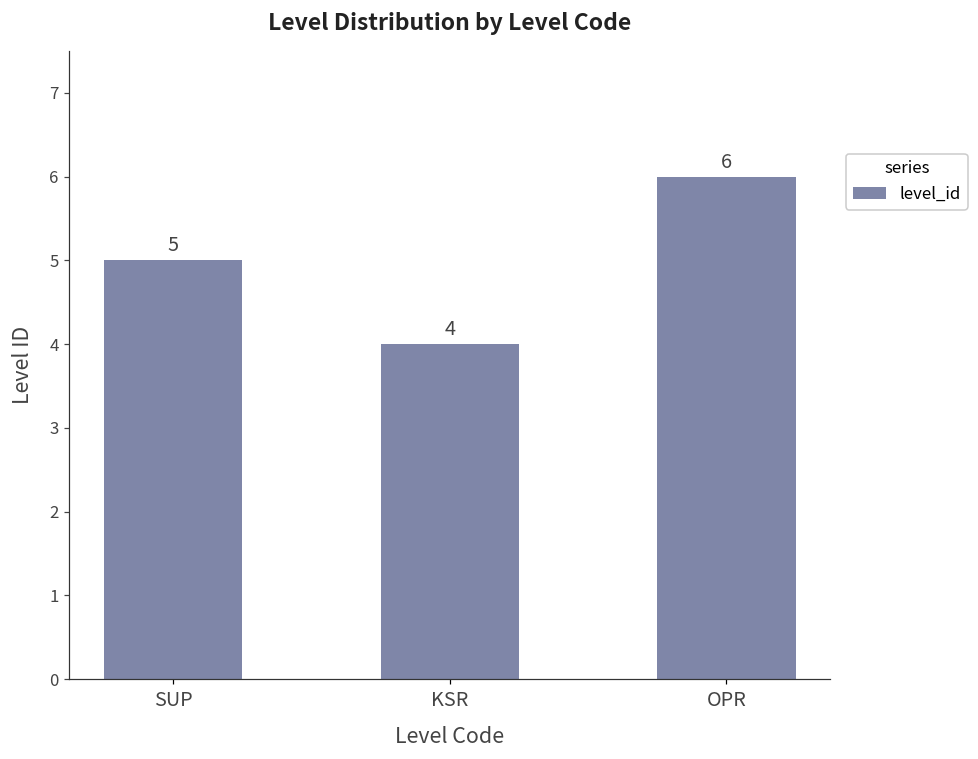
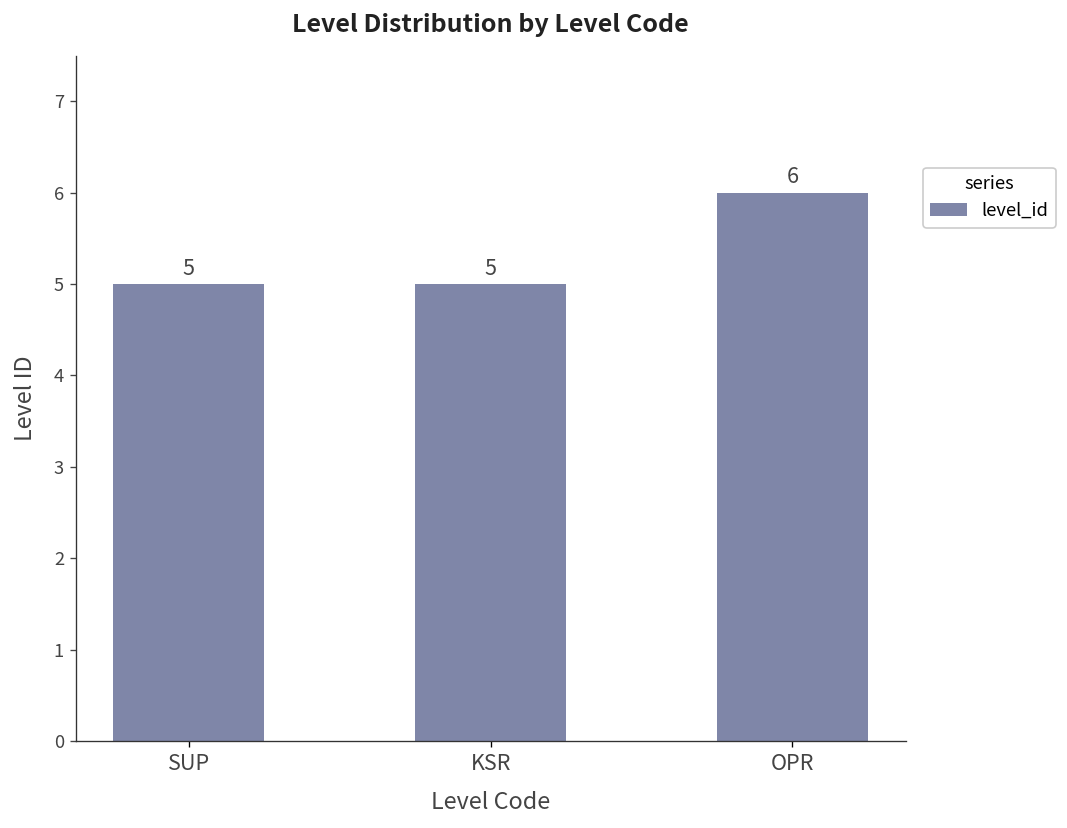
  {
    "SUP": 5,
-   "KSR": 4,
+   "KSR": 5,
    "OPR": 6
  }
